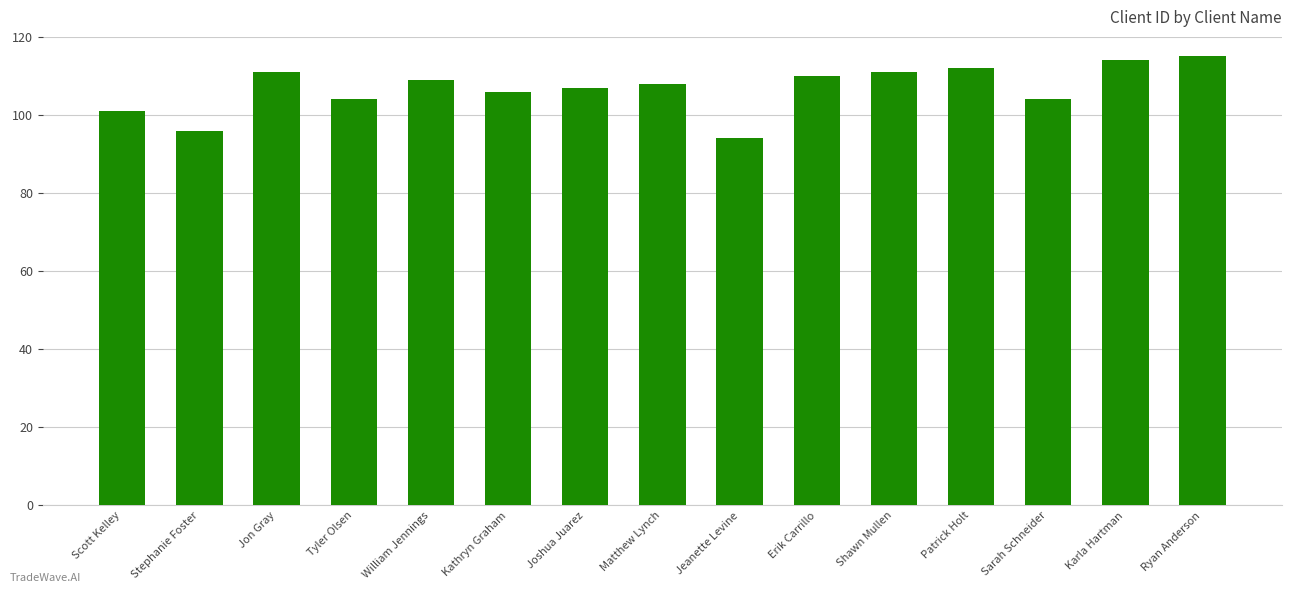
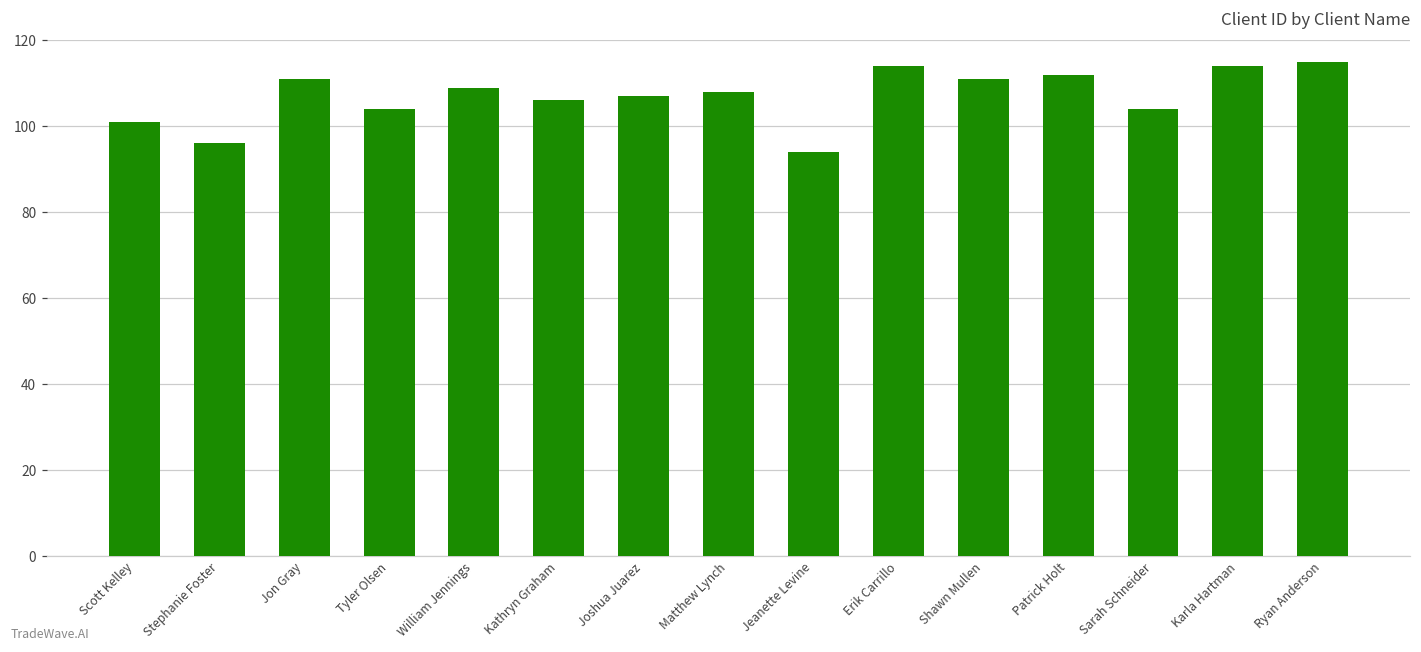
  {
    "Scott Kelley": 101,
    "Stephanie Foster": 96,
    "Jon Gray": 111,
    "Tyler Olsen": 104,
    "William Jennings": 109,
    "Kathryn Graham": 106,
    "Joshua Juarez": 107,
    "Matthew Lynch": 108,
    "Jeanette Levine": 94,
-   "Erik Carrillo": 110,
+   "Erik Carrillo": 114,
    "Shawn Mullen": 111,
    "Patrick Holt": 112,
    "Sarah Schneider": 104,
    "Karla Hartman": 114,
    "Ryan Anderson": 115
  }
